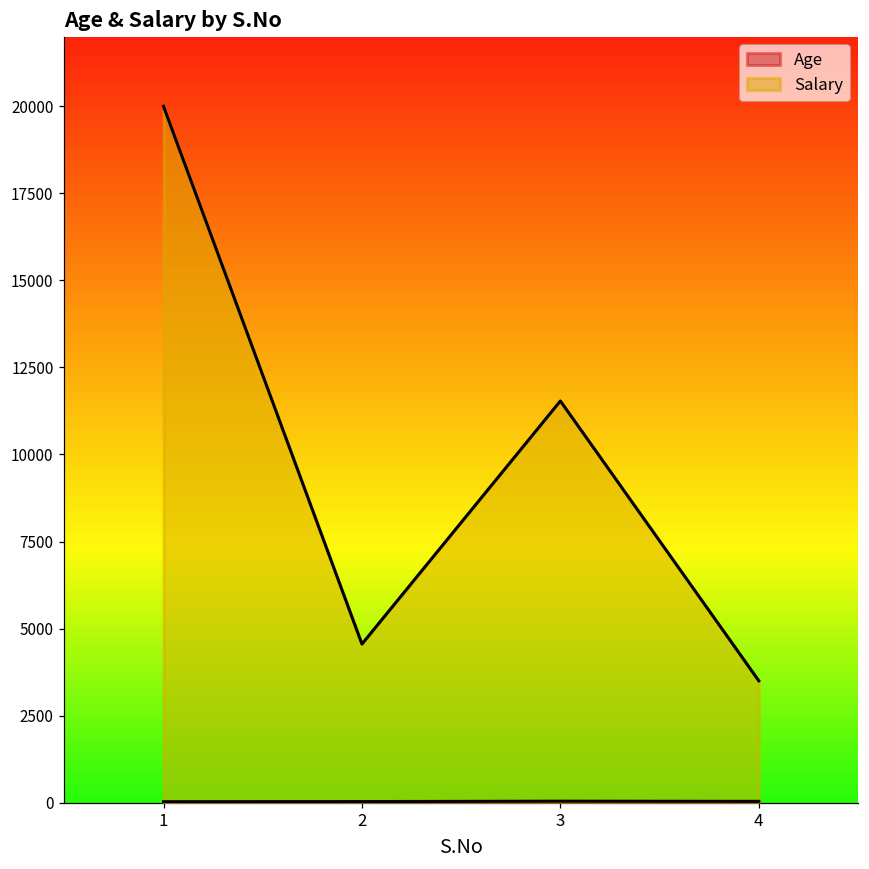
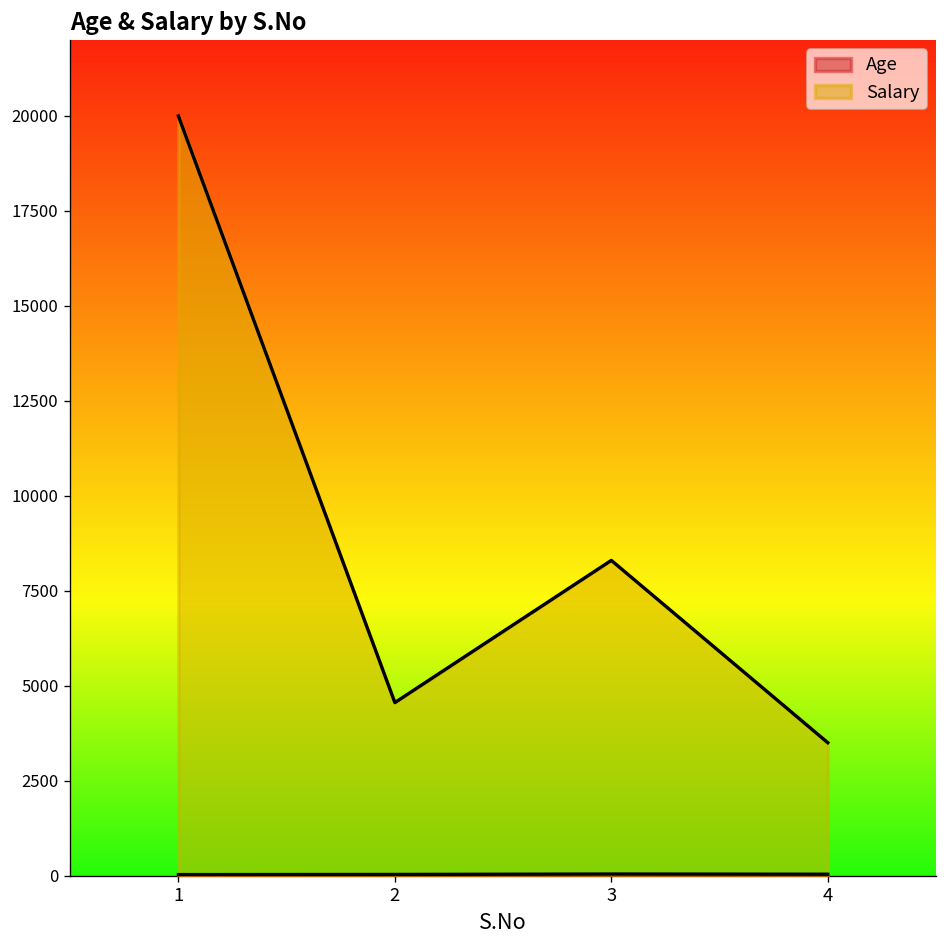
  {
    "Age": {
      "1": 0,
      "2": 0,
      "3": 0,
      "4": 0
    },
    "Salary": {
      "1": 20000,
      "2": 4600,
-     "3": 11500,
+     "3": 8300,
      "4": 3500
    }
  }
